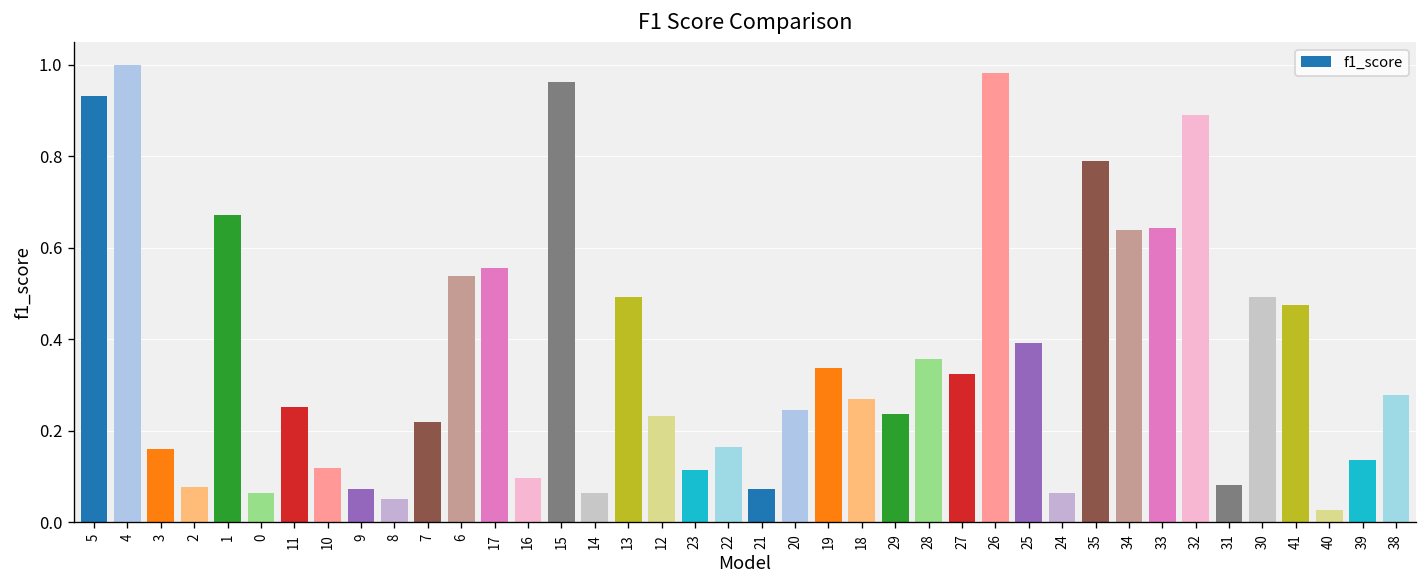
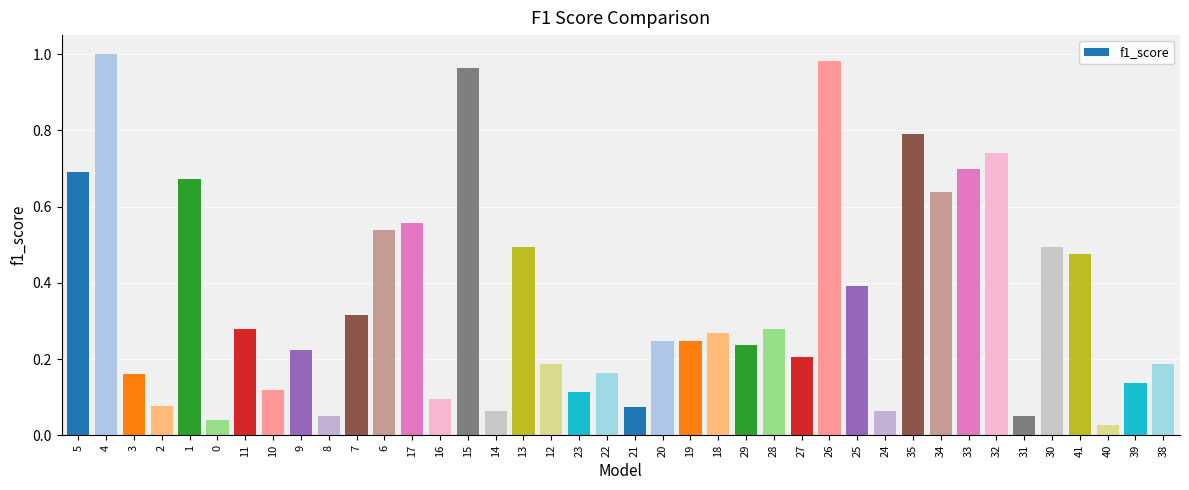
  {
-   "5": 0.93,
+   "5": 0.69,
    "4": 1.00,
    "3": 0.16,
    "2": 0.08,
    "1": 0.67,
-   "0": 0.06,
-   "11": 0.25,
+   "0": 0.04,
+   "11": 0.28,
    "10": 0.12,
-   "9": 0.07,
+   "9": 0.22,
    "8": 0.05,
-   "7": 0.22,
+   "7": 0.32,
    "6": 0.54,
    "17": 0.56,
    "16": 0.10,
    "15": 0.96,
    "14": 0.06,
    "13": 0.49,
-   "12": 0.23,
+   "12": 0.19,
    "23": 0.11,
    "22": 0.16,
    "21": 0.07,
    "20": 0.25,
-   "19": 0.34,
+   "19": 0.25,
    "18": 0.27,
    "29": 0.24,
-   "28": 0.36,
-   "27": 0.32,
+   "28": 0.28,
+   "27": 0.21,
    "26": 0.98,
    "25": 0.39,
    "24": 0.06,
    "35": 0.79,
    "34": 0.64,
-   "33": 0.64,
-   "32": 0.89,
-   "31": 0.08,
+   "33": 0.70,
+   "32": 0.74,
+   "31": 0.05,
    "30": 0.49,
    "41": 0.47,
    "40": 0.03,
    "39": 0.14,
-   "38": 0.28
+   "38": 0.19
  }
